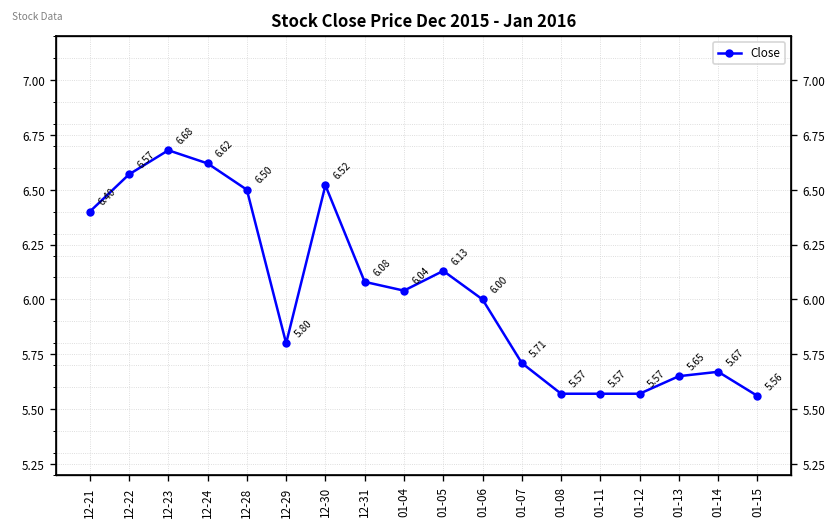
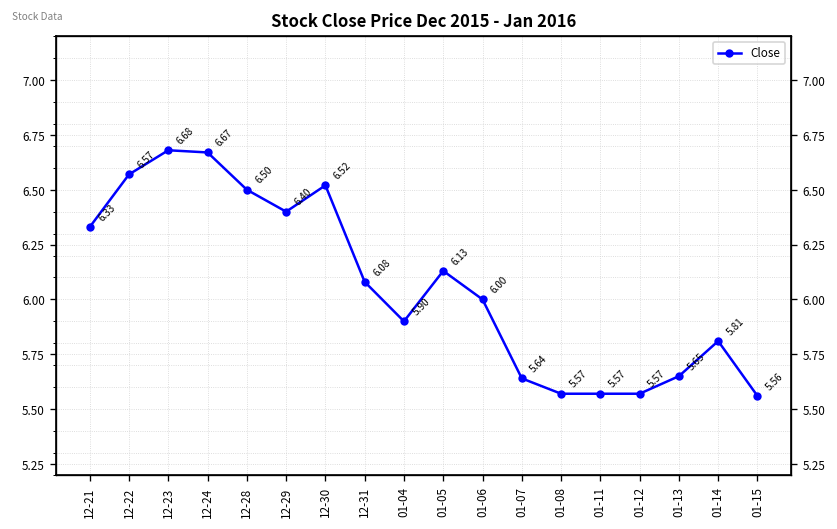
  {
-   "12-21": 6.40,
+   "12-21": 6.33,
    "12-22": 6.57,
    "12-23": 6.68,
-   "12-24": 6.62,
+   "12-24": 6.67,
    "12-28": 6.50,
-   "12-29": 5.80,
+   "12-29": 6.40,
    "12-30": 6.52,
    "12-31": 6.08,
-   "01-04": 6.04,
+   "01-04": 5.90,
    "01-05": 6.13,
    "01-06": 6.00,
-   "01-07": 5.71,
+   "01-07": 5.64,
    "01-08": 5.57,
    "01-11": 5.57,
    "01-12": 5.57,
    "01-13": 5.65,
-   "01-14": 5.67,
+   "01-14": 5.81,
    "01-15": 5.56
  }
